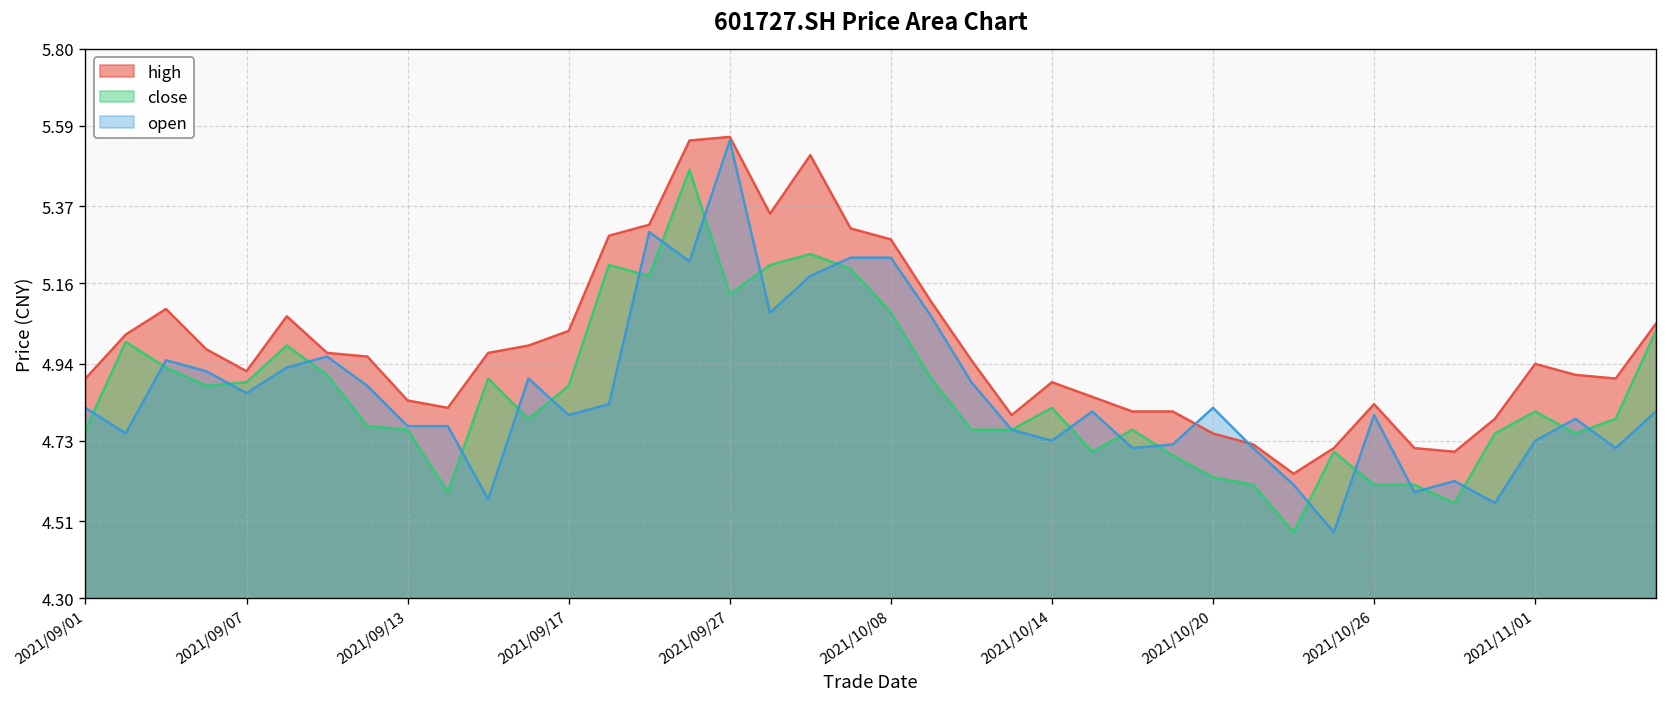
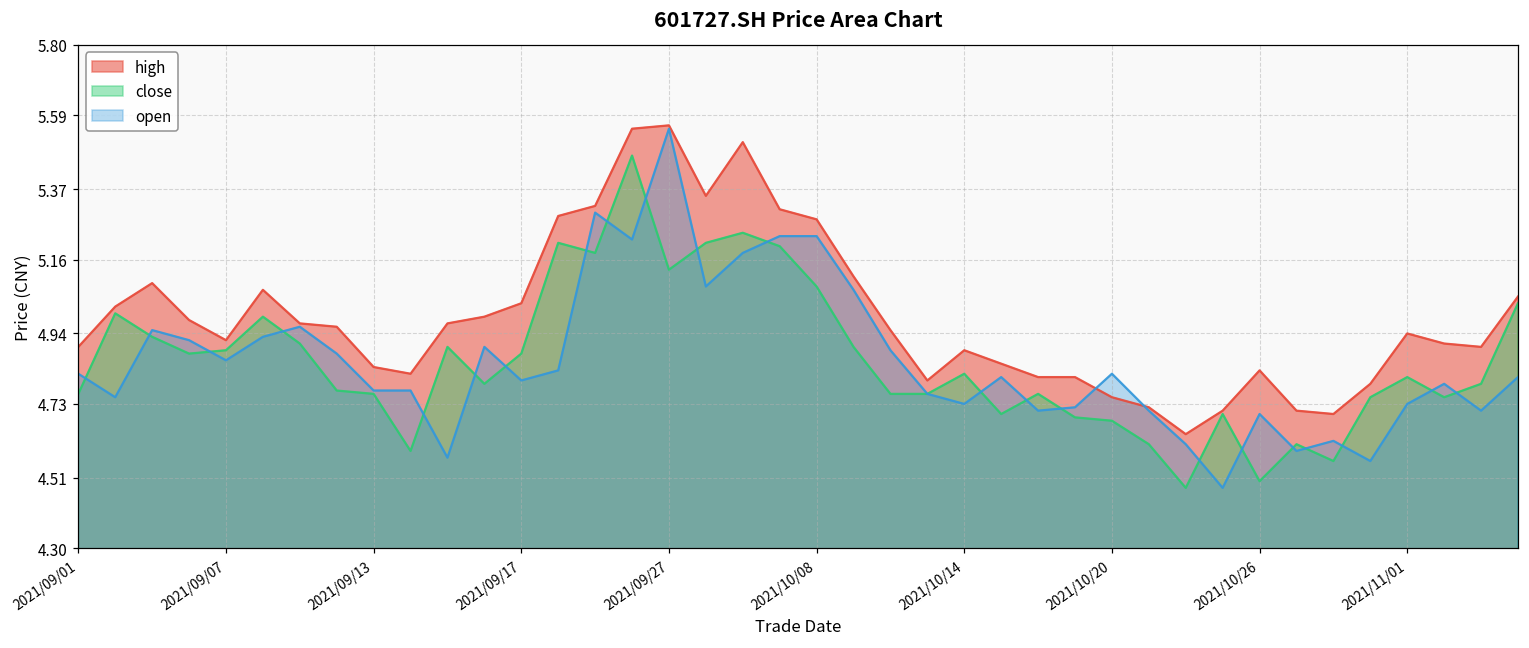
  {
    "high": {
      "2021/09/01": 4.90,
      "2021/09/07": 4.92,
      "2021/09/13": 4.84,
      "2021/09/17": 5.03,
      "2021/09/27": 5.56,
      "2021/10/08": 5.28,
      "2021/10/14": 4.89,
      "2021/10/20": 4.75,
      "2021/10/26": 4.83,
      "2021/11/01": 4.94
    },
    "close": {
      "2021/09/01": 4.76,
      "2021/09/07": 4.89,
      "2021/09/13": 4.76,
      "2021/09/17": 4.88,
      "2021/09/27": 5.13,
      "2021/10/08": 5.08,
      "2021/10/14": 4.82,
-     "2021/10/20": 4.63,
-     "2021/10/26": 4.61,
+     "2021/10/20": 4.68,
+     "2021/10/26": 4.50,
      "2021/11/01": 4.81
    },
    "open": {
      "2021/09/01": 4.82,
      "2021/09/07": 4.86,
      "2021/09/13": 4.77,
      "2021/09/17": 4.8,
      "2021/09/27": 5.55,
      "2021/10/08": 5.23,
      "2021/10/14": 4.73,
      "2021/10/20": 4.82,
-     "2021/10/26": 4.8,
+     "2021/10/26": 4.7,
      "2021/11/01": 4.73
    }
  }
